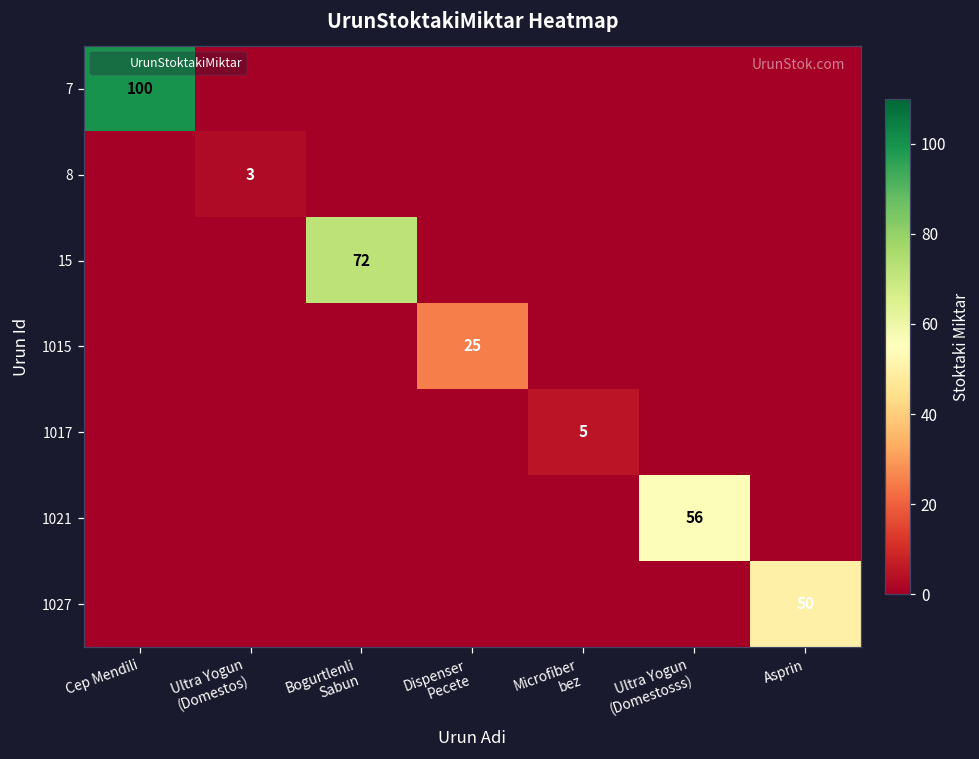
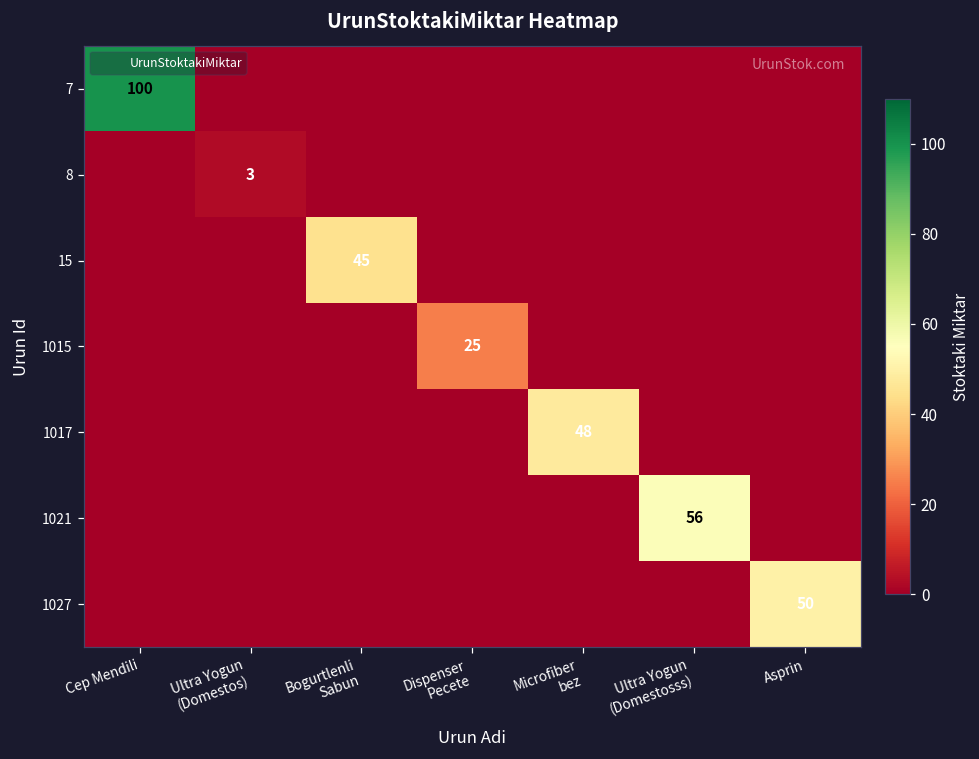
  {
    "7": {
      "Cep Mendili": 100
    },
    "8": {
      "Ultra Yogun (Domestos)": 3
    },
    "15": {
-     "Bogurtlenli Sabun": 72
+     "Bogurtlenli Sabun": 45
    },
    "1015": {
      "Dispenser Pecete": 25
    },
    "1017": {
-     "Microfiber bez": 5
+     "Microfiber bez": 48
    },
    "1021": {
      "Ultra Yogun (Domestosss)": 56
    },
    "1027": {
      "Asprin": 50
    }
  }
